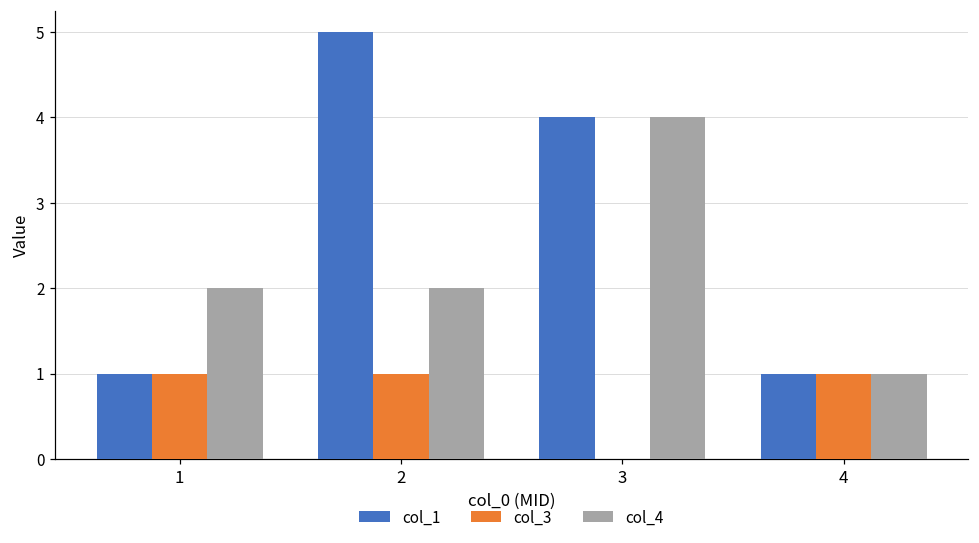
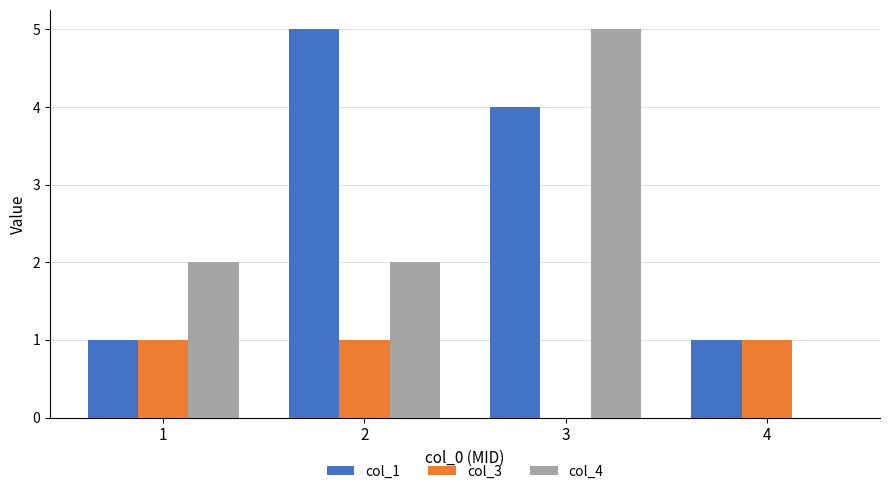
  {
    "col_1": {
      "1": 1,
      "2": 5,
      "3": 4,
      "4": 1
    },
    "col_3": {
      "1": 1,
      "2": 1,
      "3": 0,
      "4": 1
    },
    "col_4": {
      "1": 2,
      "2": 2,
-     "3": 4,
-     "4": 1
+     "3": 5,
+     "4": 0
    }
  }
